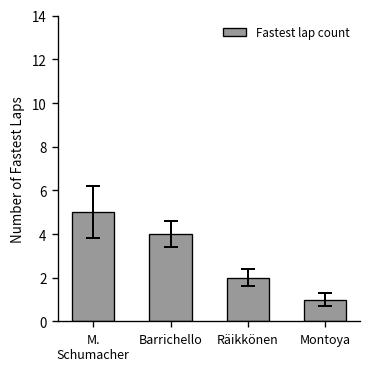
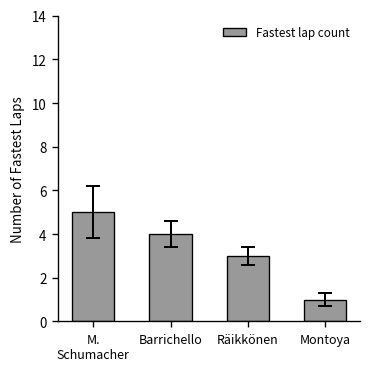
  {
    "Fastest lap count": {
      "M. Schumacher": 5,
      "Barrichello": 4,
-     "Räikkönen": 2,
+     "Räikkönen": 3,
      "Montoya": 1
    }
  }
